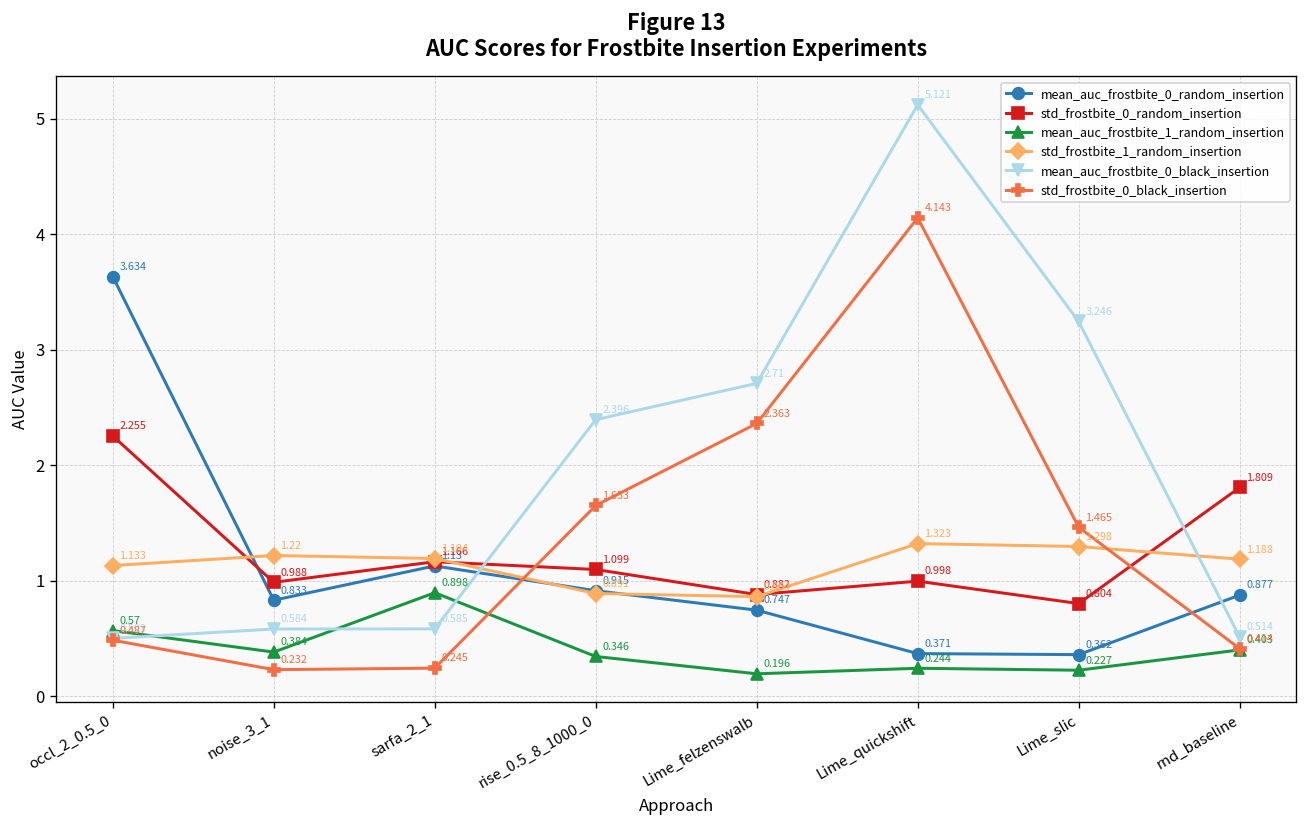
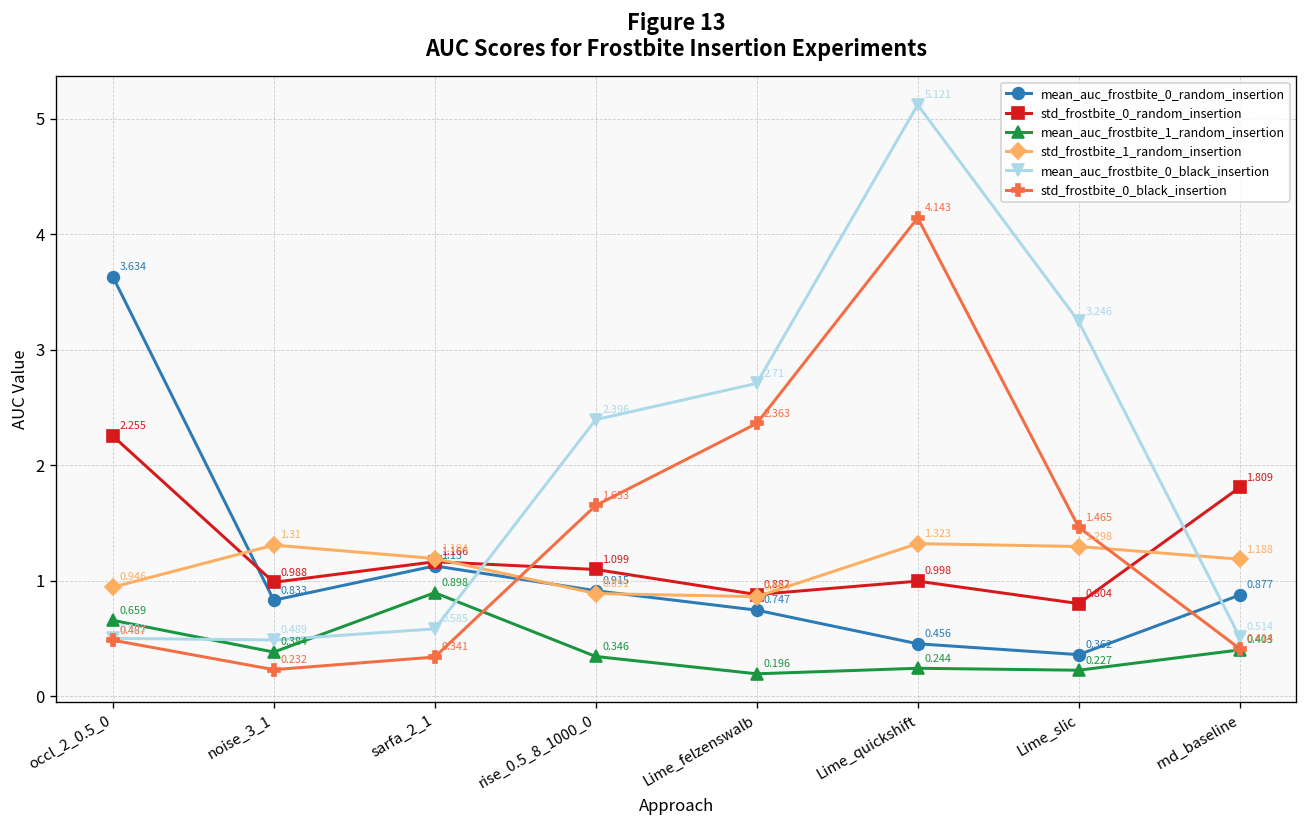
  {
    "mean_auc_frostbite_0_random_insertion": {
      "occl_2_0.5_0": 3.634,
      "noise_3_1": 0.833,
      "Lime_felzenswalb": 0.747,
-     "Lime_quickshift": 0.371,
+     "Lime_quickshift": 0.456,
      "Lime_slic": 0.362,
      "rnd_baseline": 0.877
    },
    "std_frostbite_0_random_insertion": {
      "occl_2_0.5_0": 2.255,
      "noise_3_1": 0.988,
      "rise_0.5_8_1000_0": 1.099,
      "Lime_quickshift": 0.998,
      "Lime_slic": 0.804,
      "rnd_baseline": 1.809
    },
    "mean_auc_frostbite_1_random_insertion": {
-     "occl_2_0.5_0": 0.57,
+     "occl_2_0.5_0": 0.659,
      "noise_3_1": 0.384,
      "sarfa_2_1": 0.898,
      "rise_0.5_8_1000_0": 0.346,
      "Lime_felzenswalb": 0.196,
      "Lime_quickshift": 0.244,
      "Lime_slic": 0.227
    },
    "std_frostbite_1_random_insertion": {
-     "occl_2_0.5_0": 1.133,
-     "noise_3_1": 1.22,
+     "occl_2_0.5_0": 0.946,
+     "noise_3_1": 1.31,
      "Lime_quickshift": 1.323,
      "Lime_slic": 1.298,
      "rnd_baseline": 1.188
    },
    "mean_auc_frostbite_0_black_insertion": {
-     "noise_3_1": 0.584,
+     "noise_3_1": 0.489,
      "sarfa_2_1": 0.585,
      "rise_0.5_8_1000_0": 2.396,
      "Lime_felzenswalb": 2.71,
      "Lime_quickshift": 5.121,
      "Lime_slic": 3.246,
      "rnd_baseline": 0.514
    },
    "std_frostbite_0_black_insertion": {
      "noise_3_1": 0.232,
-     "sarfa_2_1": 0.245,
+     "sarfa_2_1": 0.341,
      "rise_0.5_8_1000_0": 1.653,
      "Lime_felzenswalb": 2.363,
      "Lime_quickshift": 4.143,
      "Lime_slic": 1.465
    }
  }
